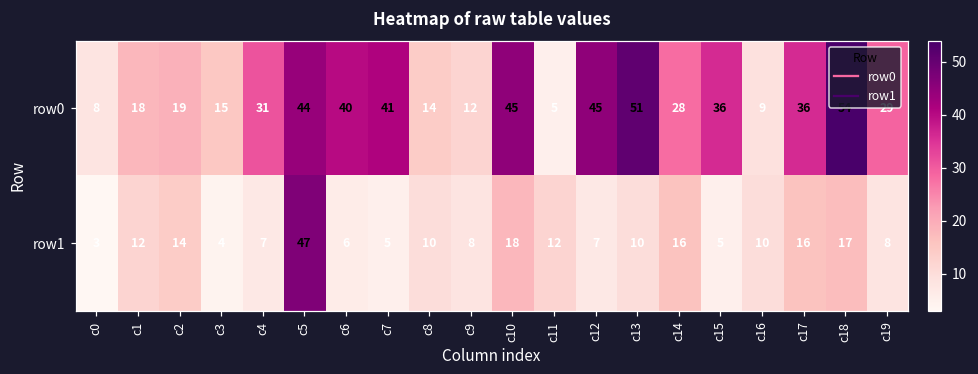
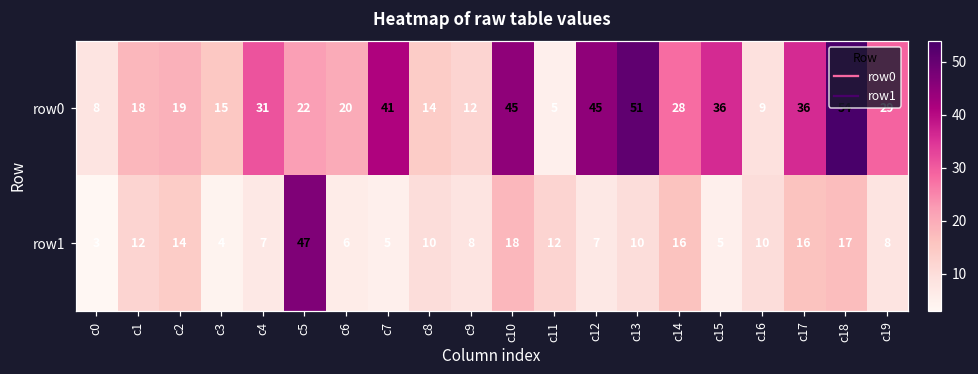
  {
    "row0": {
      "c1": 18,
      "c2": 19,
      "c3": 15,
      "c4": 31,
-     "c5": 44,
-     "c6": 40,
+     "c5": 22,
+     "c6": 20,
      "c7": 41,
      "c8": 14,
      "c10": 45,
      "c12": 45,
      "c13": 51,
      "c14": 28,
      "c15": 36,
      "c17": 36
    },
    "row1": {
      "c2": 14,
      "c5": 47,
      "c10": 18,
      "c14": 16,
      "c17": 16,
      "c18": 17
    }
  }
